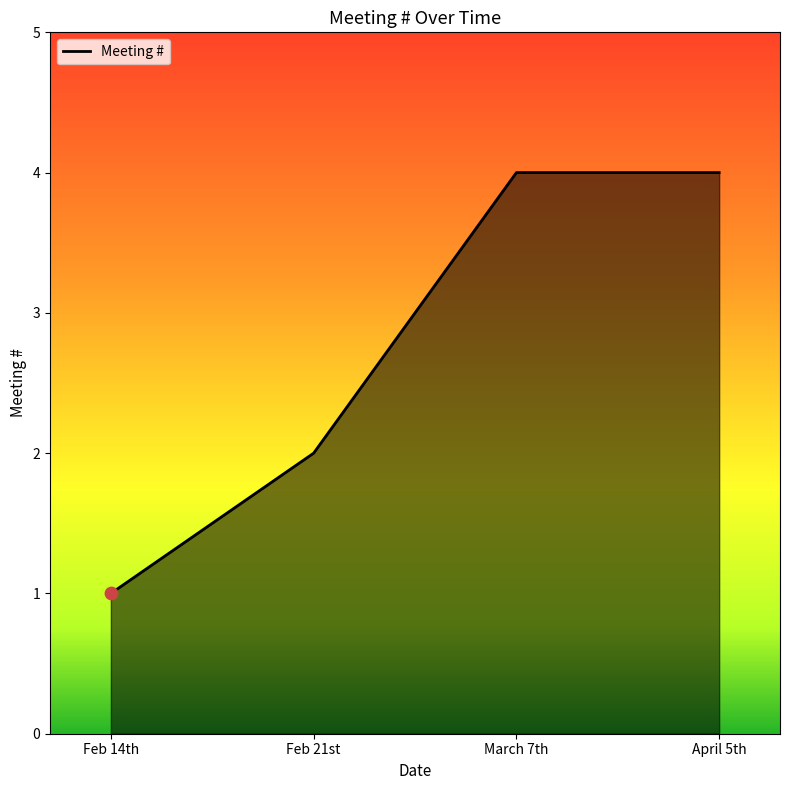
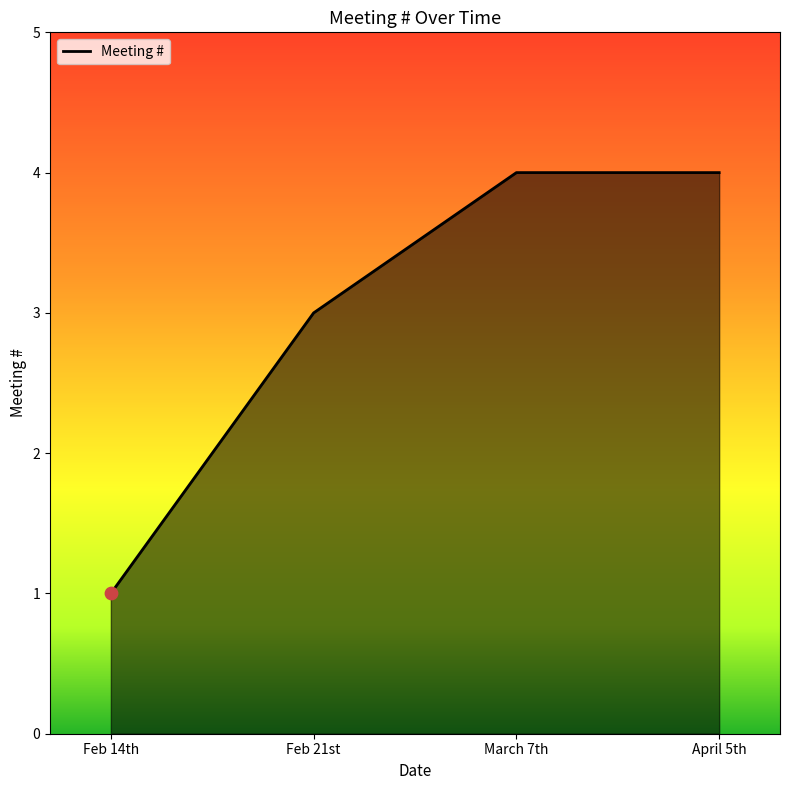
  {
    "Meeting #": {
-     "Feb 21st": 2,
+     "Feb 21st": 3,
      "March 7th": 4,
      "April 5th": 4
    }
  }
